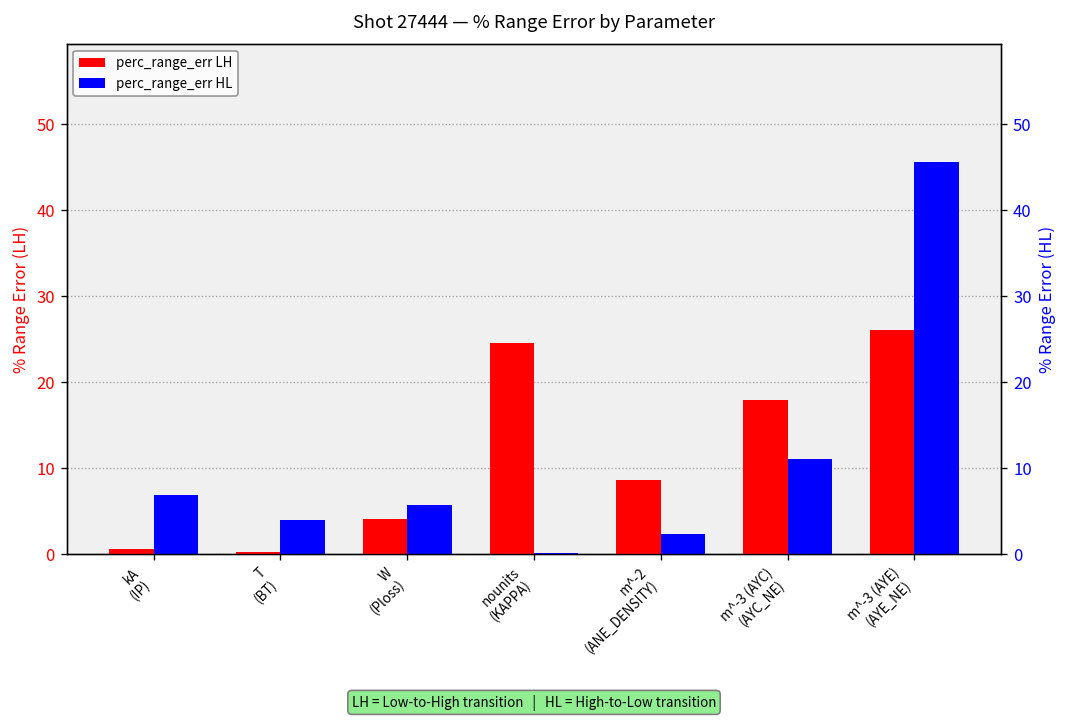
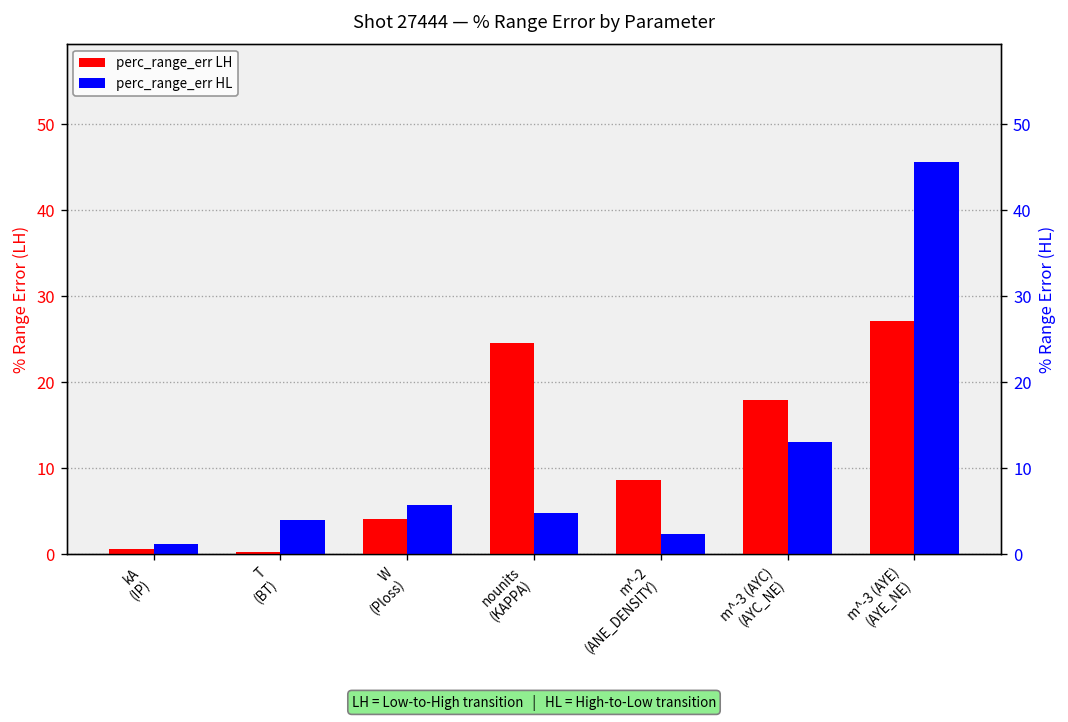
  {
    "perc_range_err LH": {
      "kA (IP)": 1,
      "W (Ploss)": 4,
      "nounits (KAPPA)": 25,
      "m^-2 (ANE_DENSITY)": 9,
      "m^-3 (AYC) (AYC_NE)": 18,
-     "m^-3 (AYE) (AYE_NE)": 26
+     "m^-3 (AYE) (AYE_NE)": 27
    },
    "perc_range_err HL": {
-     "kA (IP)": 7,
+     "kA (IP)": 1,
      "T (BT)": 4,
      "W (Ploss)": 6,
-     "nounits (KAPPA)": 0,
+     "nounits (KAPPA)": 5,
      "m^-2 (ANE_DENSITY)": 2,
-     "m^-3 (AYC) (AYC_NE)": 11,
+     "m^-3 (AYC) (AYC_NE)": 13,
      "m^-3 (AYE) (AYE_NE)": 46
    }
  }
